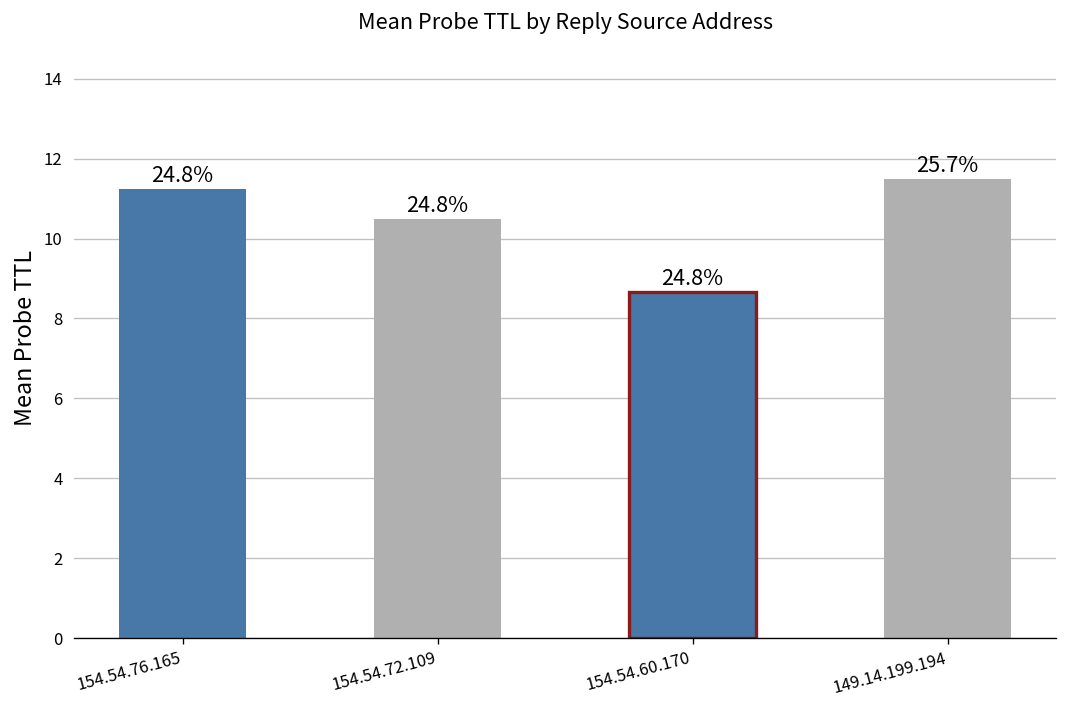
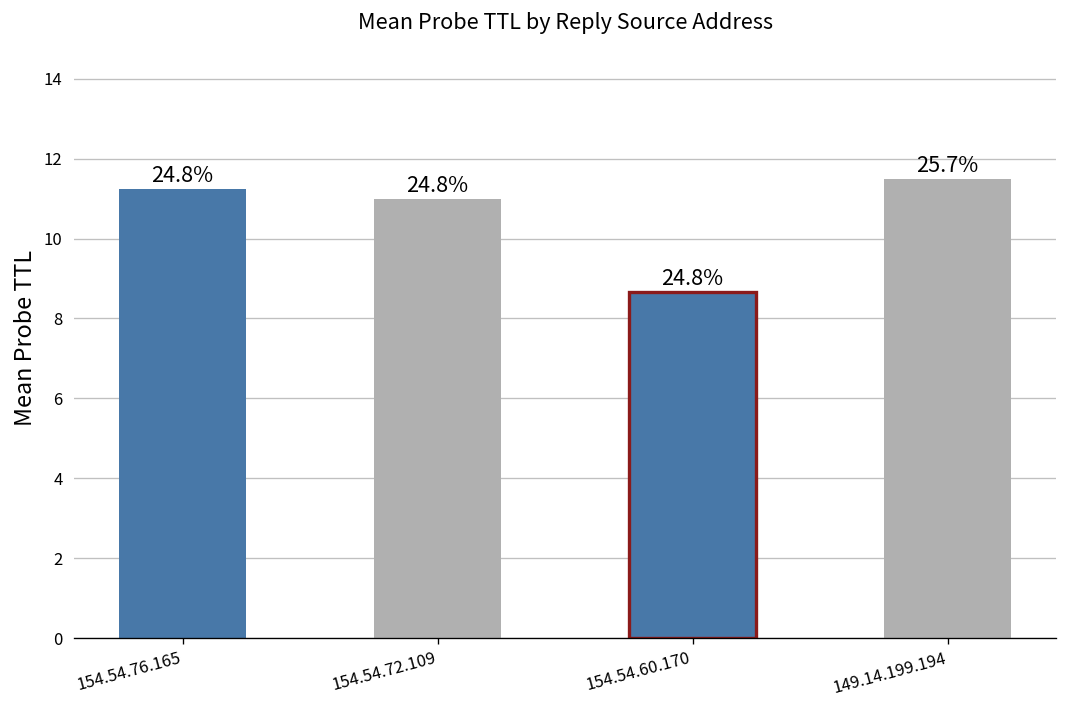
  {
-   "154.54.72.109": 10.5
+   "154.54.72.109": 11.0
  }
